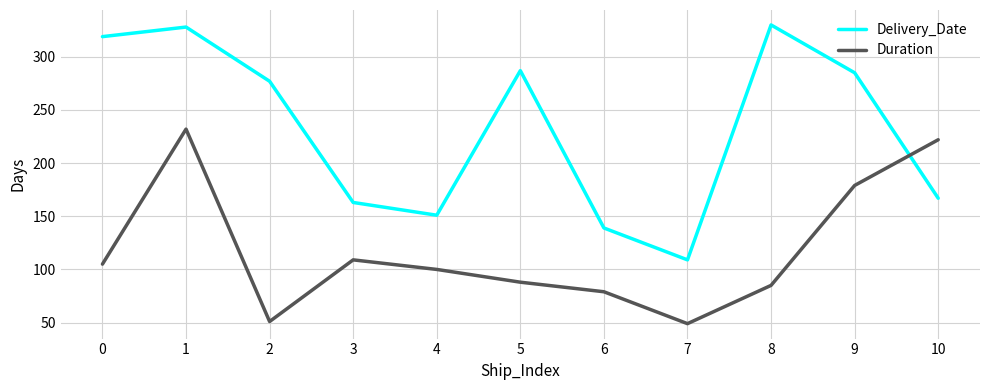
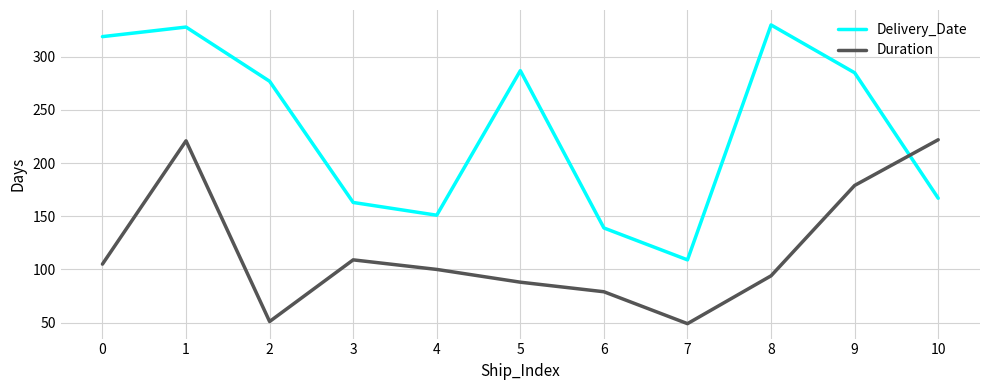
  {
    "Delivery_Date": {
      "0": 319,
      "1": 328,
      "2": 277,
      "3": 163,
      "4": 151,
      "5": 287,
      "6": 139,
      "7": 109,
      "8": 330,
      "9": 285,
      "10": 167
    },
    "Duration": {
      "0": 105,
-     "1": 232,
+     "1": 221,
      "2": 51,
      "3": 109,
      "4": 100,
      "5": 88,
      "6": 79,
      "7": 49,
-     "8": 85,
+     "8": 94,
      "9": 179,
      "10": 222
    }
  }
